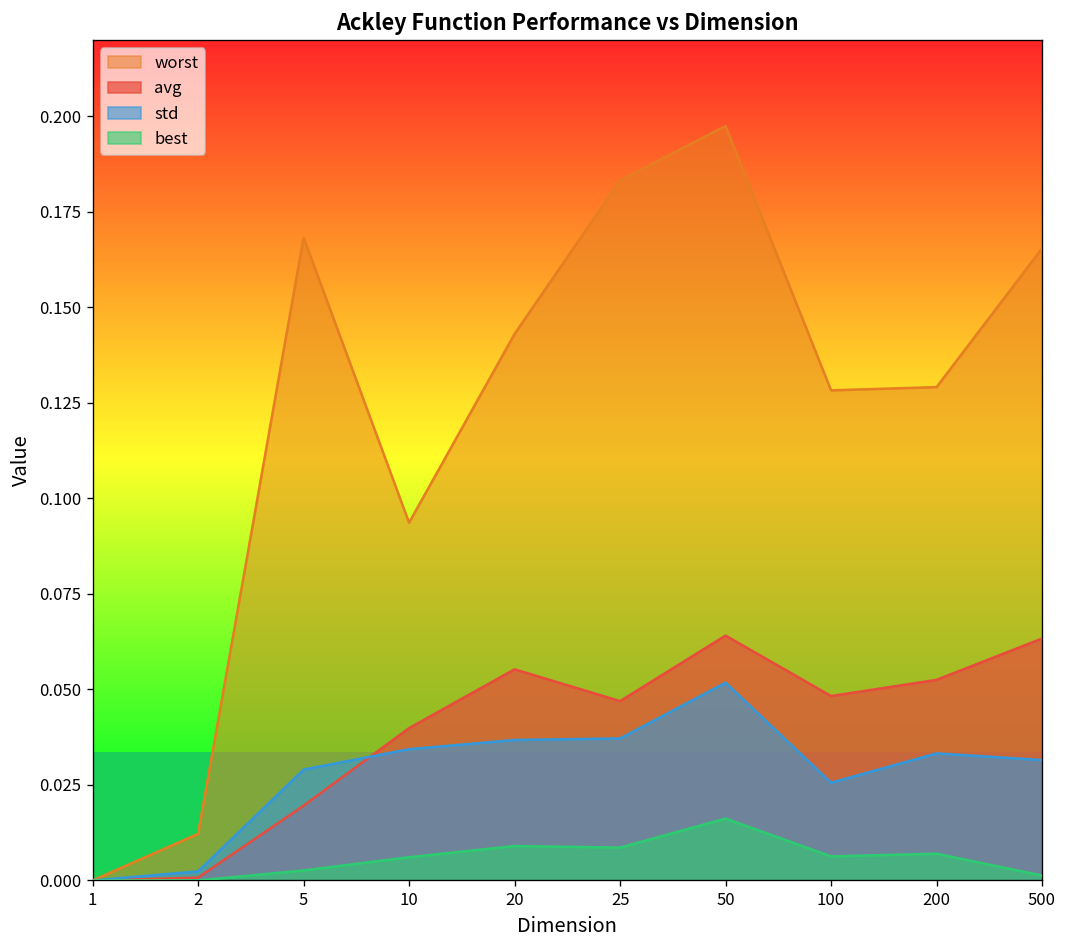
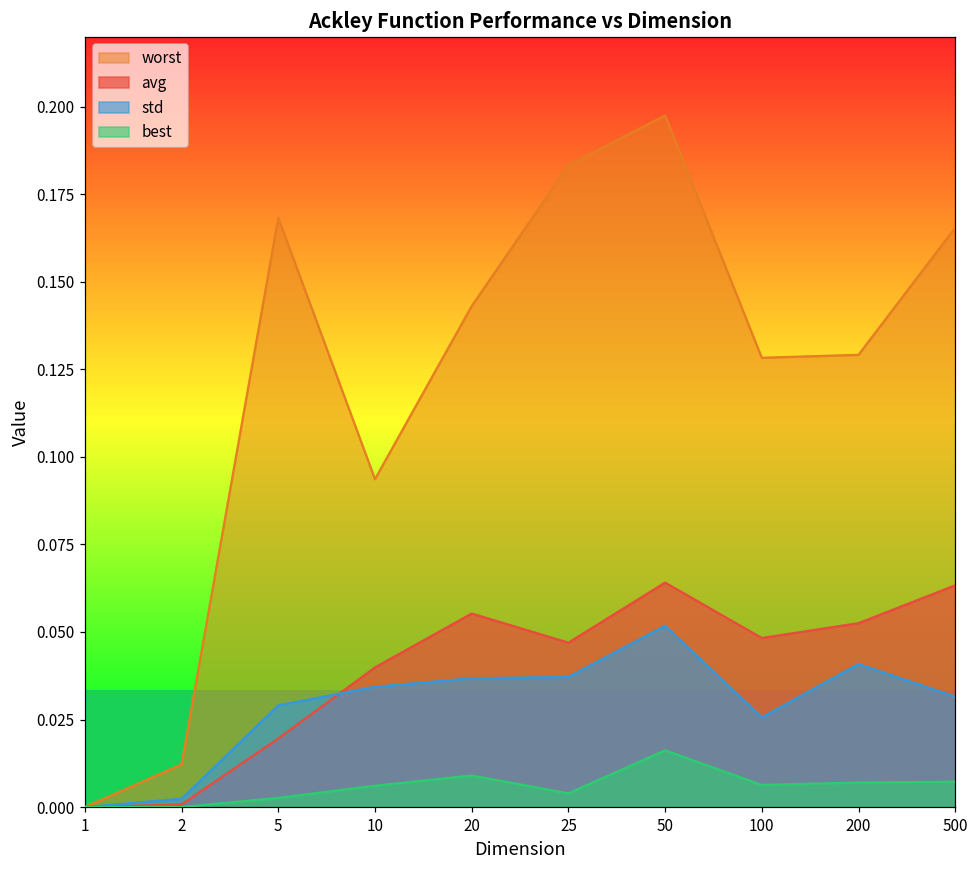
  {
    "std": {
      "2": 0.002,
      "5": 0.029,
      "10": 0.034,
      "20": 0.037,
      "25": 0.037,
      "50": 0.052,
      "100": 0.026,
-     "200": 0.033,
+     "200": 0.041,
      "500": 0.032
    },
    "best": {
      "5": 0.003,
      "10": 0.006,
      "20": 0.009,
-     "25": 0.009,
+     "25": 0.004,
      "50": 0.016,
      "100": 0.006,
      "200": 0.007,
-     "500": 0.001
+     "500": 0.007
    }
  }
